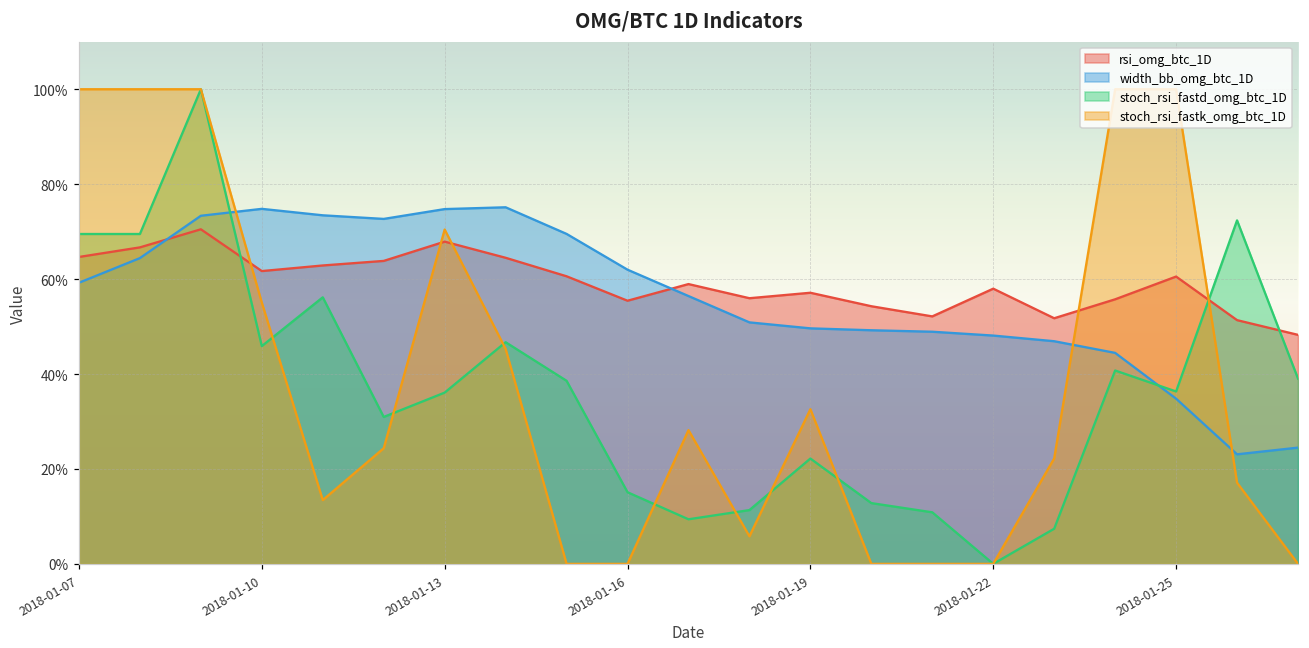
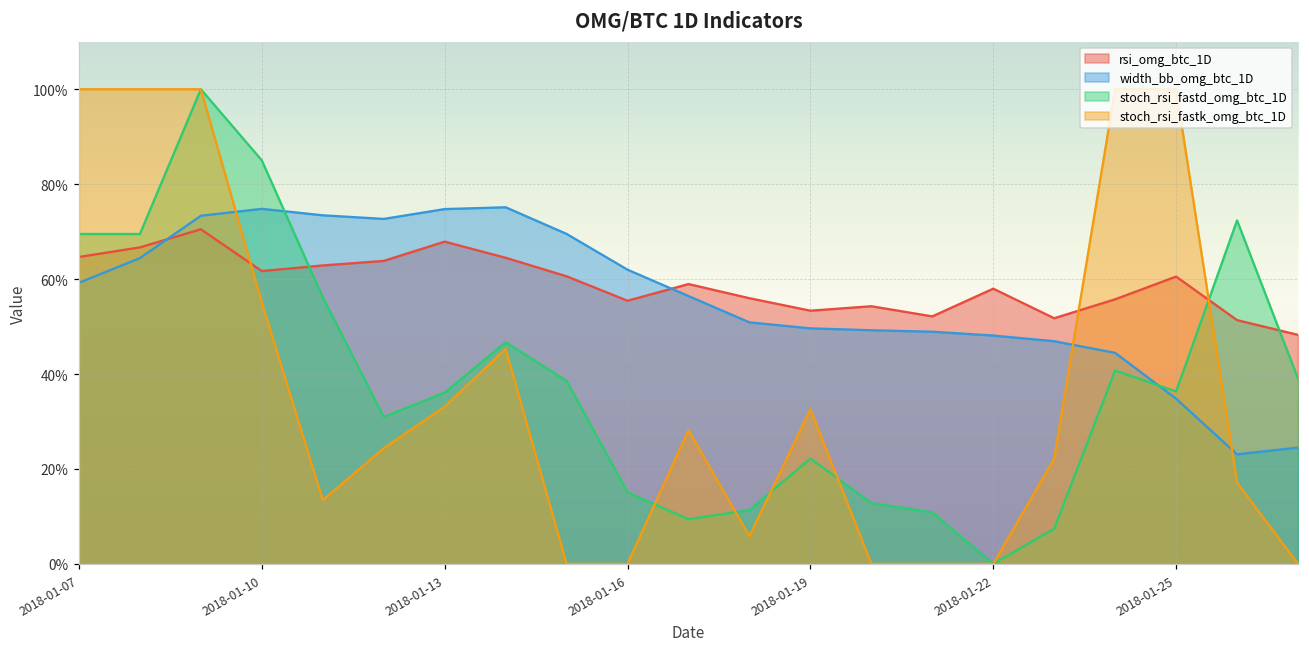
  {
    "rsi_omg_btc_1D": {
      "2018-01-07": "65%",
      "2018-01-10": "62%",
      "2018-01-13": "68%",
      "2018-01-16": "55%",
-     "2018-01-19": "57%",
+     "2018-01-19": "53%",
      "2018-01-22": "58%",
      "2018-01-25": "61%"
    },
    "width_bb_omg_btc_1D": {
      "2018-01-07": "59%",
      "2018-01-10": "75%",
      "2018-01-13": "75%",
      "2018-01-16": "62%",
      "2018-01-19": "50%",
      "2018-01-22": "48%",
      "2018-01-25": "35%"
    },
    "stoch_rsi_fastd_omg_btc_1D": {
      "2018-01-07": "70%",
-     "2018-01-10": "46%",
+     "2018-01-10": "85%",
      "2018-01-13": "36%",
      "2018-01-16": "15%",
      "2018-01-19": "22%",
      "2018-01-25": "36%"
    },
    "stoch_rsi_fastk_omg_btc_1D": {
      "2018-01-07": "100%",
      "2018-01-10": "55%",
-     "2018-01-13": "70%",
+     "2018-01-13": "33%",
      "2018-01-16": "0%",
      "2018-01-19": "33%"
    }
  }
